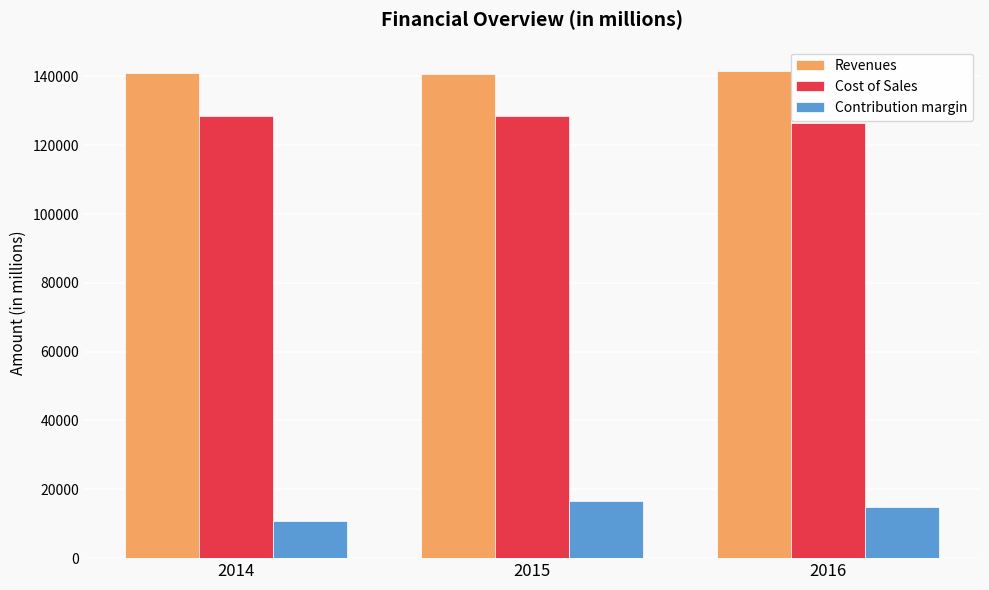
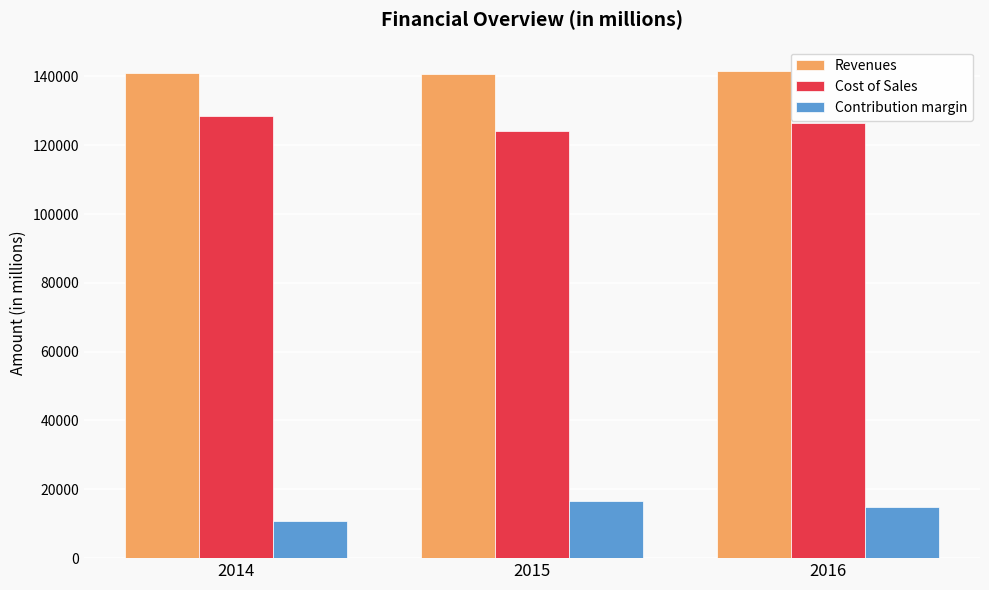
  {
    "Revenues": {
      "2014": 141000,
      "2015": 141000,
      "2016": 142000
    },
    "Cost of Sales": {
      "2014": 128000,
-     "2015": 128000,
+     "2015": 124000,
      "2016": 127000
    },
    "Contribution margin": {
      "2014": 11000,
      "2015": 17000,
      "2016": 15000
    }
  }
